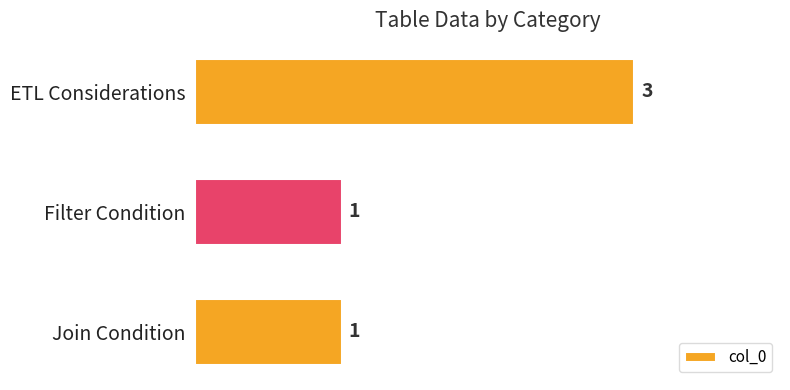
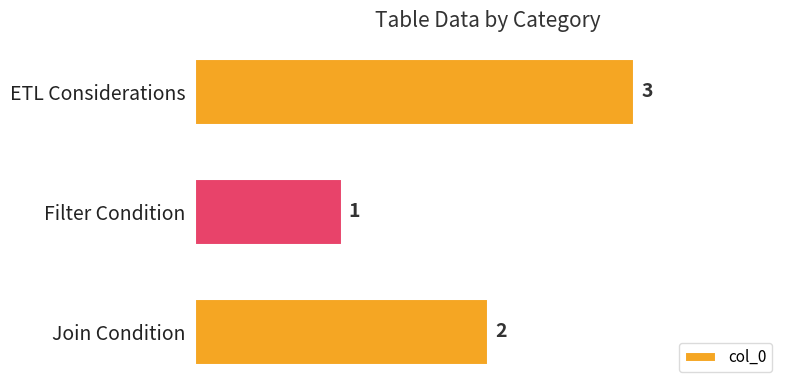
  {
    "ETL Considerations": 3,
    "Filter Condition": 1,
-   "Join Condition": 1
+   "Join Condition": 2
  }
